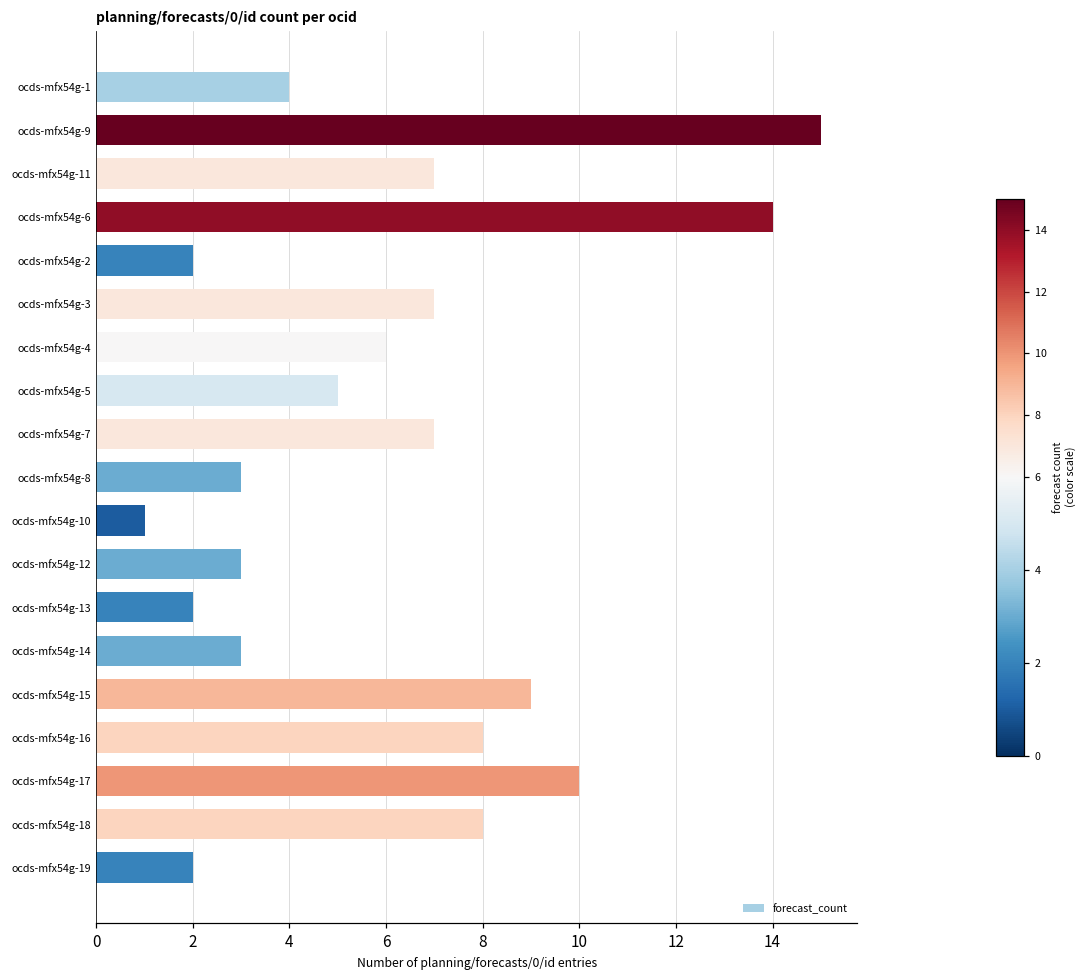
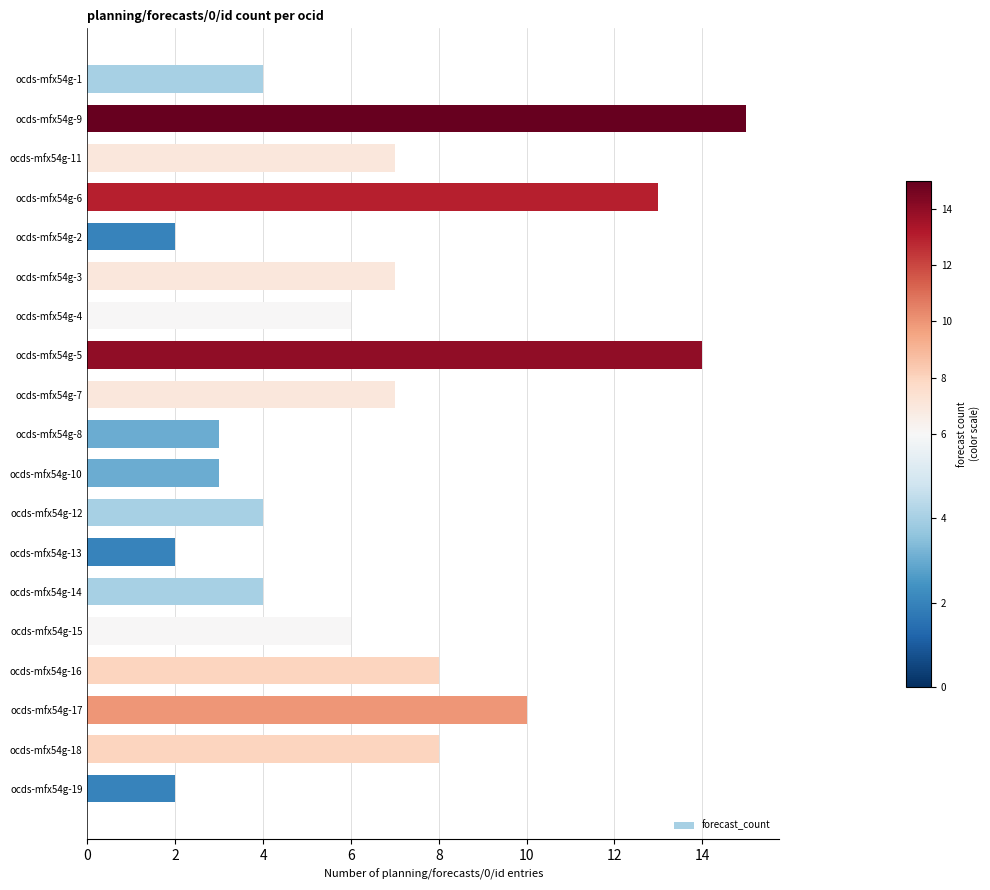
  {
    "ocds-mfx54g-1": 4,
    "ocds-mfx54g-9": 15,
    "ocds-mfx54g-11": 7,
-   "ocds-mfx54g-6": 14,
+   "ocds-mfx54g-6": 13,
    "ocds-mfx54g-2": 2,
    "ocds-mfx54g-3": 7,
    "ocds-mfx54g-4": 6,
-   "ocds-mfx54g-5": 5,
+   "ocds-mfx54g-5": 14,
    "ocds-mfx54g-7": 7,
    "ocds-mfx54g-8": 3,
-   "ocds-mfx54g-10": 1,
-   "ocds-mfx54g-12": 3,
+   "ocds-mfx54g-10": 3,
+   "ocds-mfx54g-12": 4,
    "ocds-mfx54g-13": 2,
-   "ocds-mfx54g-14": 3,
-   "ocds-mfx54g-15": 9,
+   "ocds-mfx54g-14": 4,
+   "ocds-mfx54g-15": 6,
    "ocds-mfx54g-16": 8,
    "ocds-mfx54g-17": 10,
    "ocds-mfx54g-18": 8,
    "ocds-mfx54g-19": 2
  }
